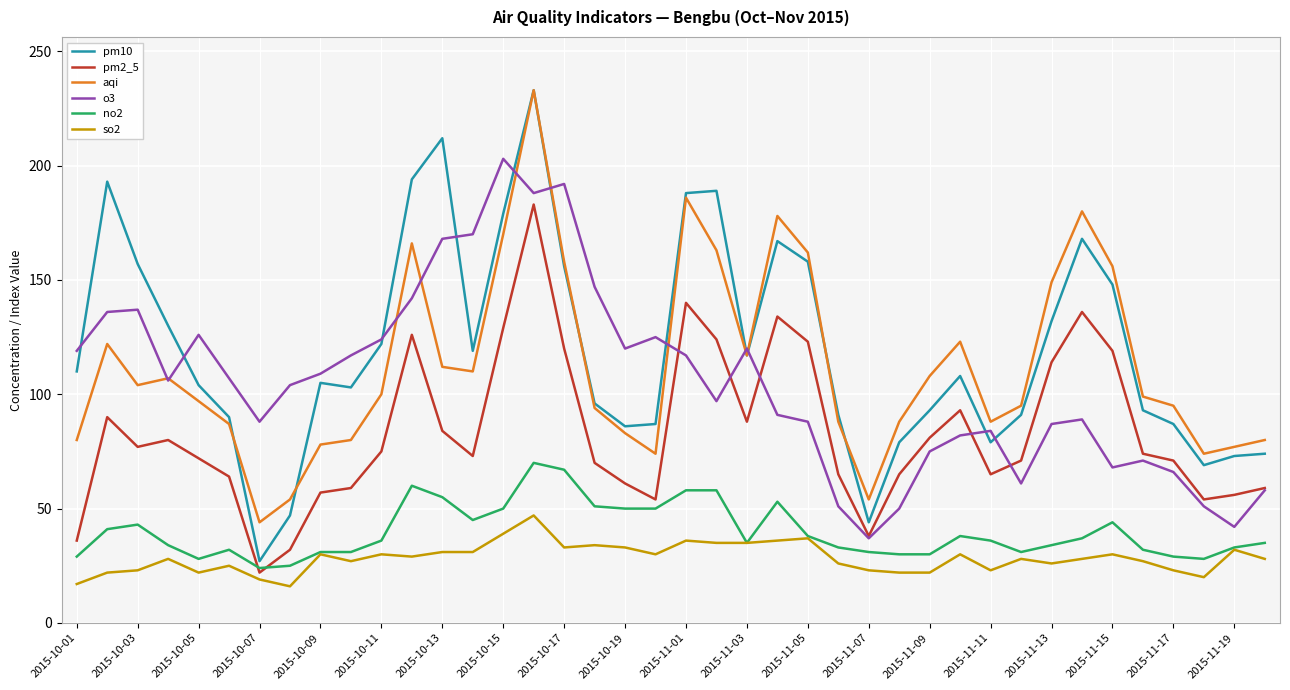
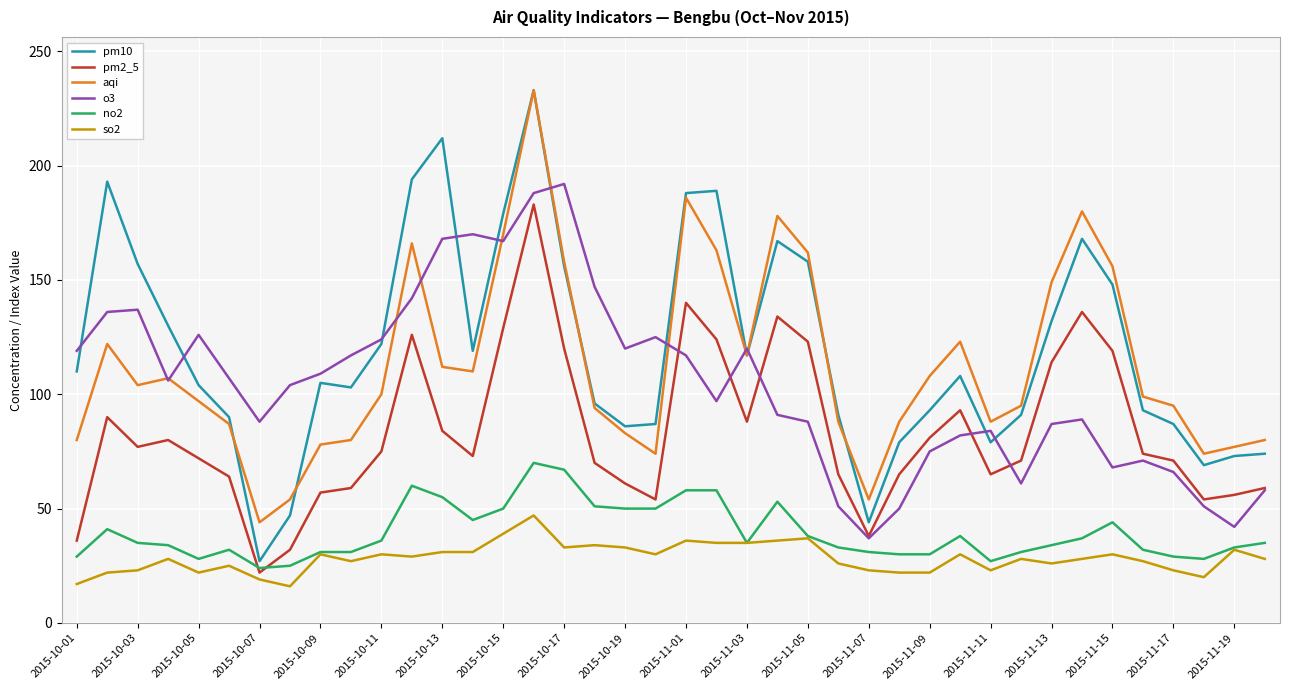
  {
    "pm10": {
      "2015-10-01": 110,
      "2015-10-03": 157,
      "2015-10-05": 104,
      "2015-10-07": 27,
      "2015-10-09": 105,
      "2015-10-11": 122,
      "2015-10-13": 212,
      "2015-10-15": 179,
      "2015-10-17": 156,
      "2015-10-19": 86,
      "2015-11-01": 188,
      "2015-11-05": 158,
      "2015-11-07": 44,
      "2015-11-09": 93,
      "2015-11-11": 79,
      "2015-11-13": 132,
      "2015-11-15": 148,
      "2015-11-17": 87,
      "2015-11-19": 73
    },
    "pm2_5": {
      "2015-10-01": 36,
      "2015-10-03": 77,
      "2015-10-05": 72,
      "2015-10-07": 22,
      "2015-10-09": 57,
      "2015-10-11": 75,
      "2015-10-13": 84,
      "2015-10-15": 129,
      "2015-10-17": 120,
      "2015-10-19": 61,
      "2015-11-01": 140,
      "2015-11-03": 88,
      "2015-11-05": 123,
      "2015-11-09": 81,
      "2015-11-11": 65,
      "2015-11-13": 114,
      "2015-11-15": 119,
      "2015-11-17": 71,
      "2015-11-19": 56
    },
    "o3": {
      "2015-10-01": 119,
      "2015-10-03": 137,
      "2015-10-05": 126,
      "2015-10-07": 88,
      "2015-10-09": 109,
      "2015-10-11": 124,
      "2015-10-13": 168,
-     "2015-10-15": 203,
+     "2015-10-15": 167,
      "2015-10-17": 192,
      "2015-10-19": 120,
      "2015-11-01": 117,
      "2015-11-03": 120,
      "2015-11-05": 88,
      "2015-11-09": 75,
      "2015-11-11": 84,
      "2015-11-13": 87,
      "2015-11-15": 68,
      "2015-11-17": 66,
      "2015-11-19": 42
    },
    "no2": {
      "2015-10-01": 29,
-     "2015-10-03": 43,
+     "2015-10-03": 35,
      "2015-10-05": 28,
      "2015-10-07": 24,
      "2015-10-11": 36,
      "2015-10-13": 55,
      "2015-10-15": 50,
      "2015-10-17": 67,
      "2015-10-19": 50,
      "2015-11-01": 58,
      "2015-11-07": 31,
      "2015-11-09": 30,
-     "2015-11-11": 36,
+     "2015-11-11": 27,
      "2015-11-13": 34,
      "2015-11-15": 44,
      "2015-11-17": 29
    }
  }
